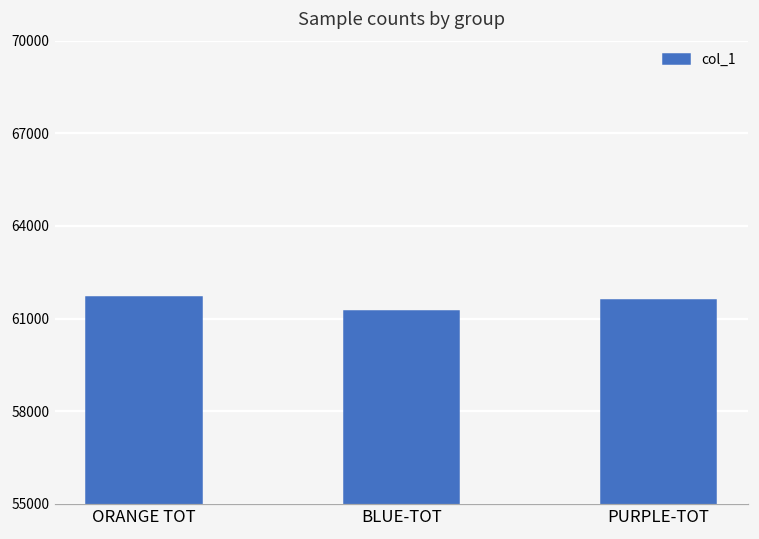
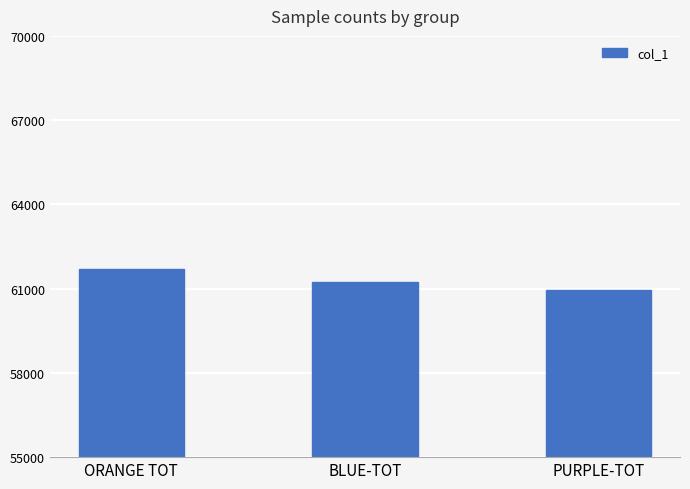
  {
    "ORANGE TOT": 61700,
    "BLUE-TOT": 61200,
-   "PURPLE-TOT": 61600
+   "PURPLE-TOT": 60900
  }
